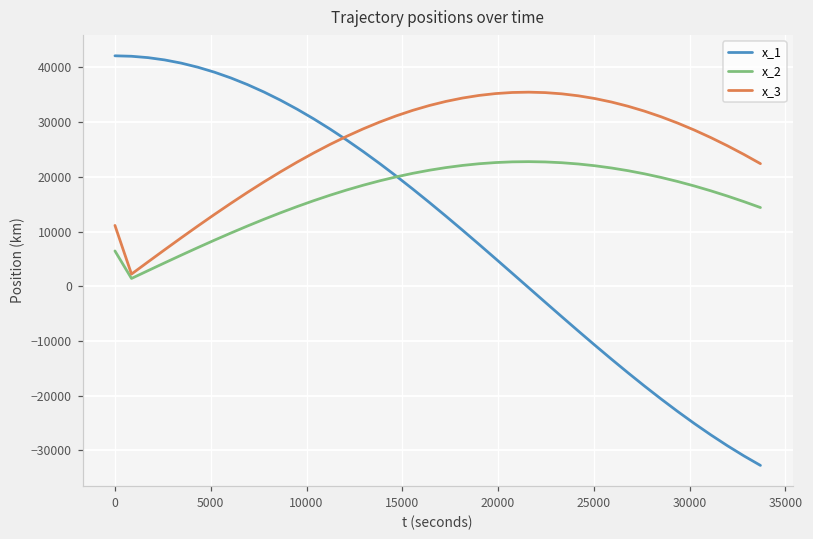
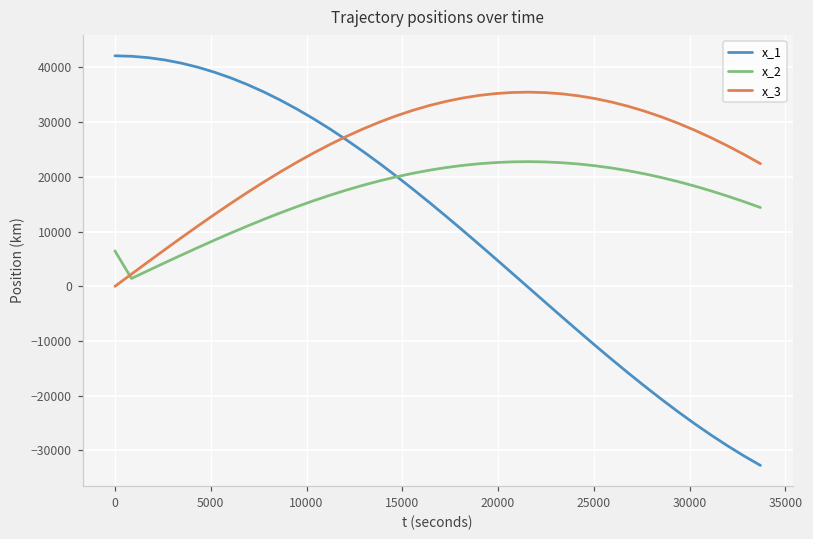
  {
    "x_1": {
      "0": 42000
    },
    "x_2": {
      "0": 6000
    },
    "x_3": {
-     "0": 11000
+     "0": 0
    }
  }
